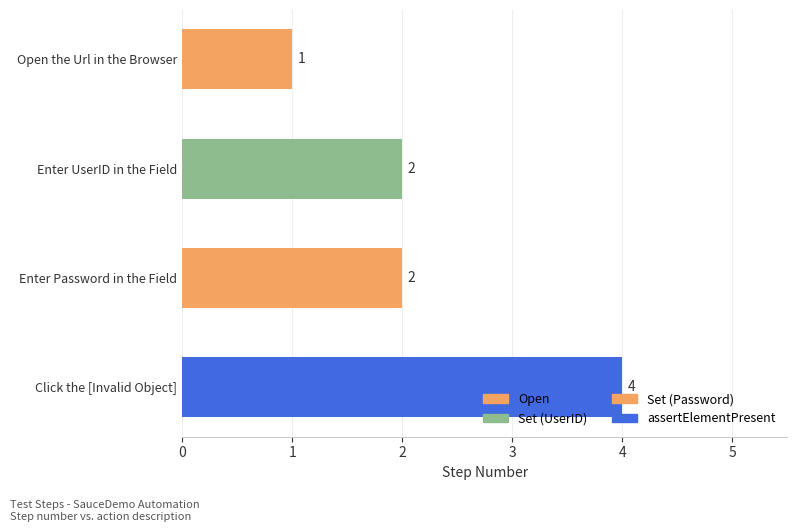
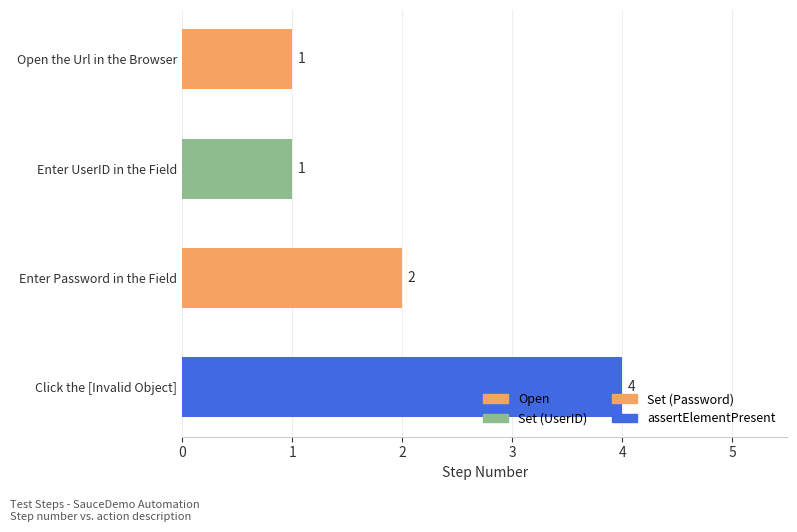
  {
    "Open the Url in the Browser": 1,
-   "Enter UserID in the Field": 2,
+   "Enter UserID in the Field": 1,
    "Enter Password in the Field": 2,
    "Click the [Invalid Object]": 4
  }
